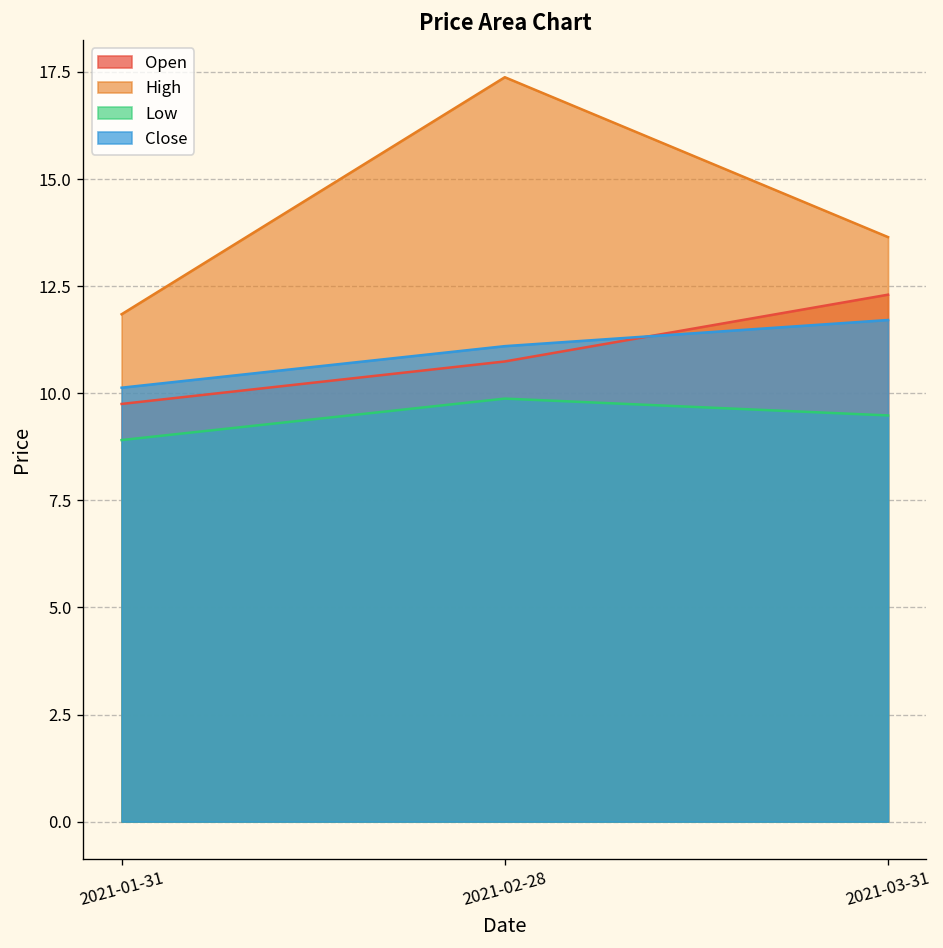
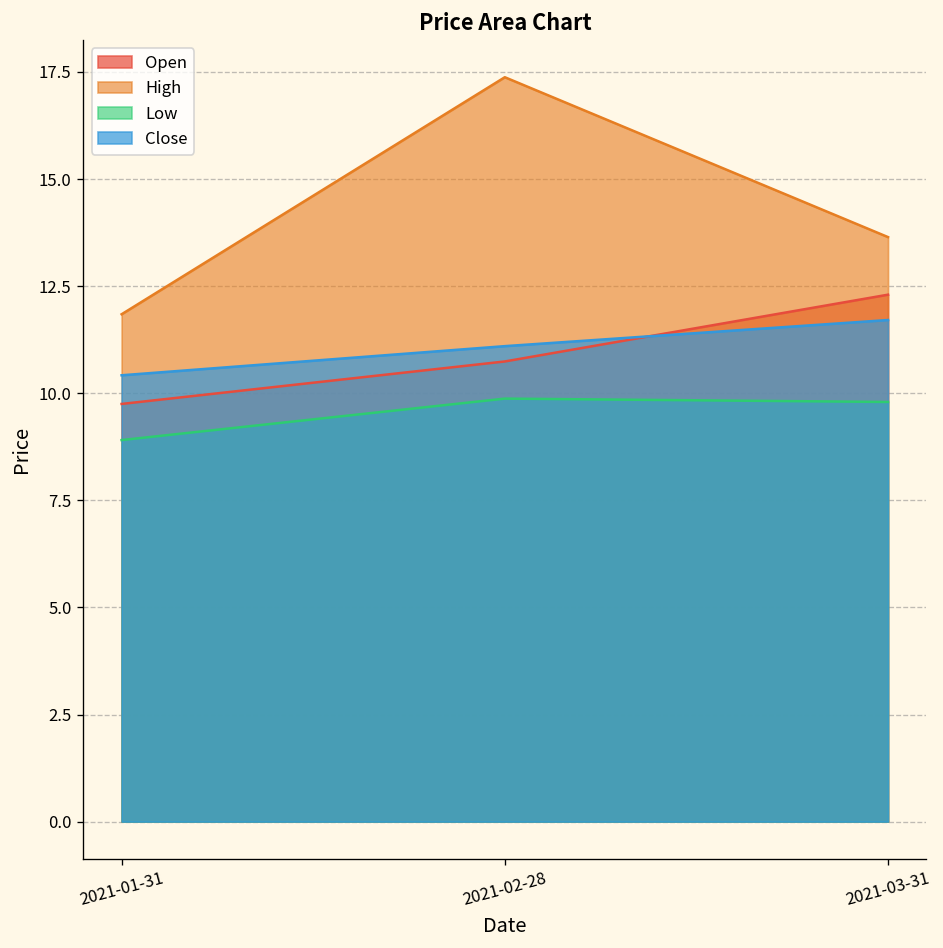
  {
    "Low": {
      "2021-01-31": 8.9,
      "2021-02-28": 9.9,
-     "2021-03-31": 9.5
+     "2021-03-31": 9.8
    },
    "Close": {
-     "2021-01-31": 10.1,
+     "2021-01-31": 10.4,
      "2021-02-28": 11.1,
      "2021-03-31": 11.7
    }
  }
